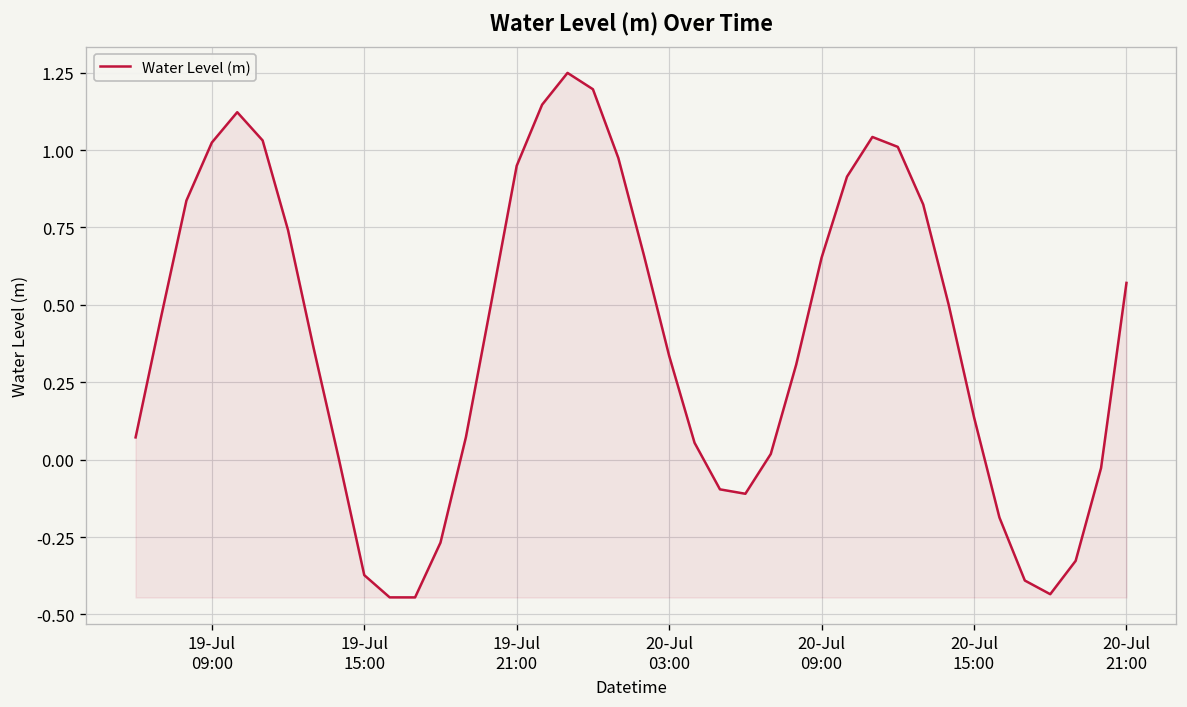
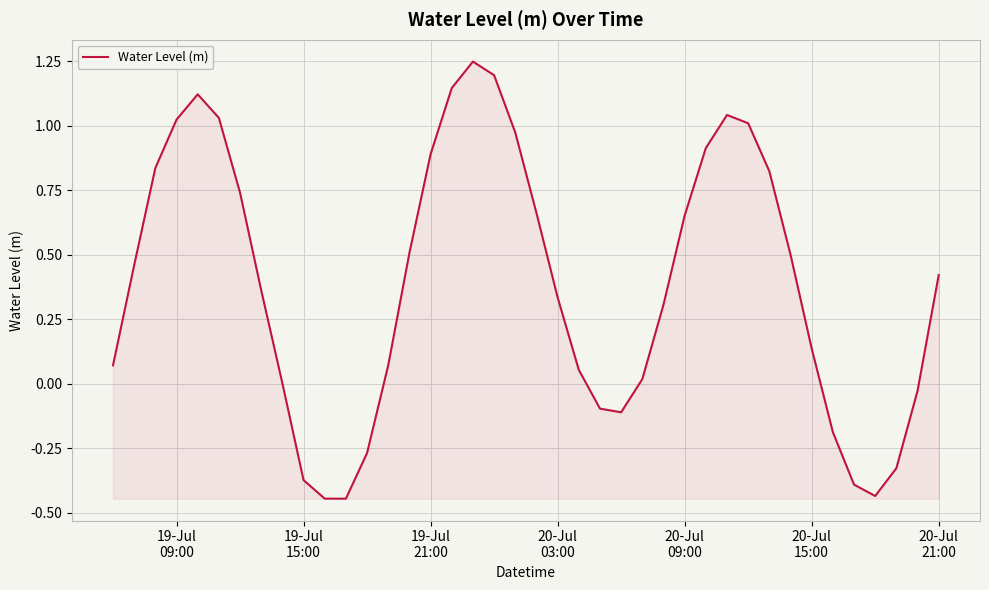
  {
    "19-Jul 09:00": 1.02,
    "19-Jul 15:00": -0.37,
-   "19-Jul 21:00": 0.95,
+   "19-Jul 21:00": 0.89,
    "20-Jul 03:00": 0.34,
    "20-Jul 09:00": 0.65,
    "20-Jul 15:00": 0.14,
-   "20-Jul 21:00": 0.57
+   "20-Jul 21:00": 0.42
  }
